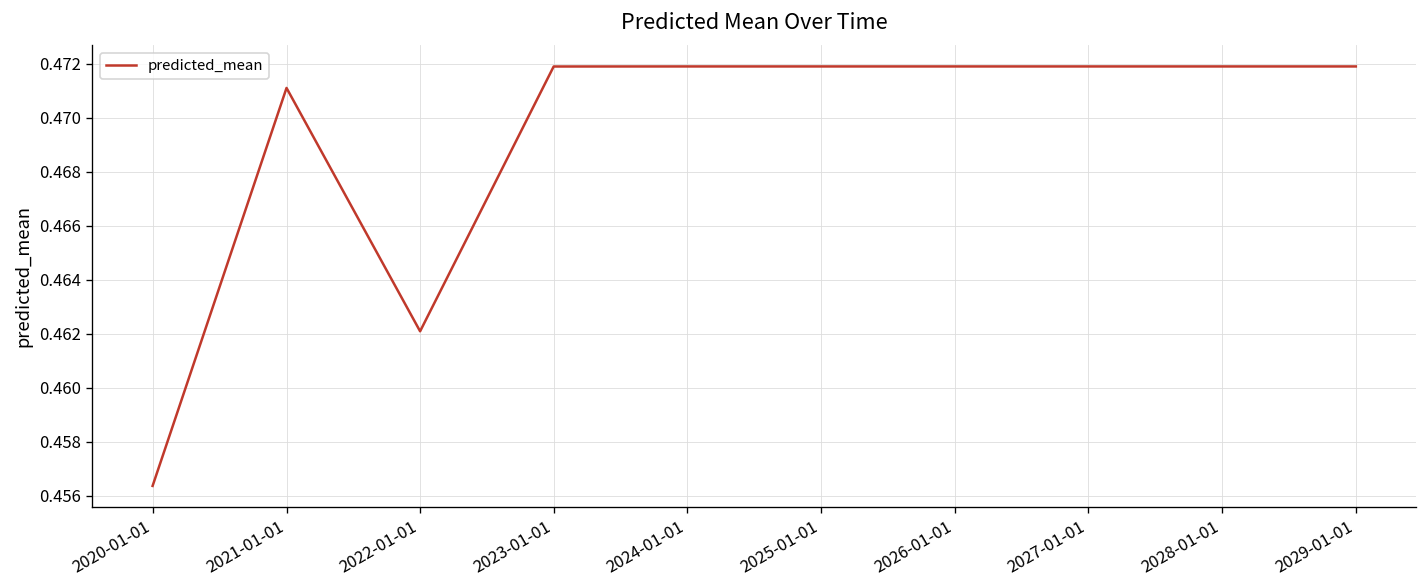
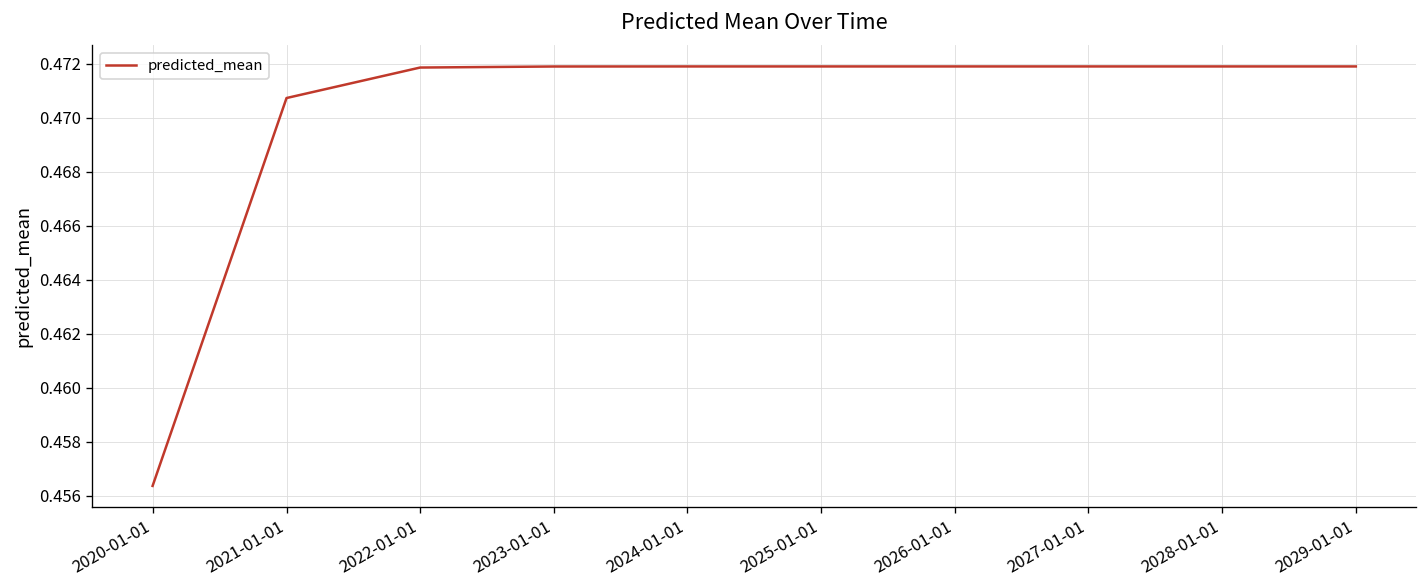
  {
    "2020-01-01": 0.4564,
-   "2021-01-01": 0.4711,
-   "2022-01-01": 0.4621,
+   "2021-01-01": 0.4707,
+   "2022-01-01": 0.4719,
    "2023-01-01": 0.4719,
    "2024-01-01": 0.4719,
    "2025-01-01": 0.4719,
    "2026-01-01": 0.4719,
    "2027-01-01": 0.4719,
    "2028-01-01": 0.4719,
    "2029-01-01": 0.4719
  }
